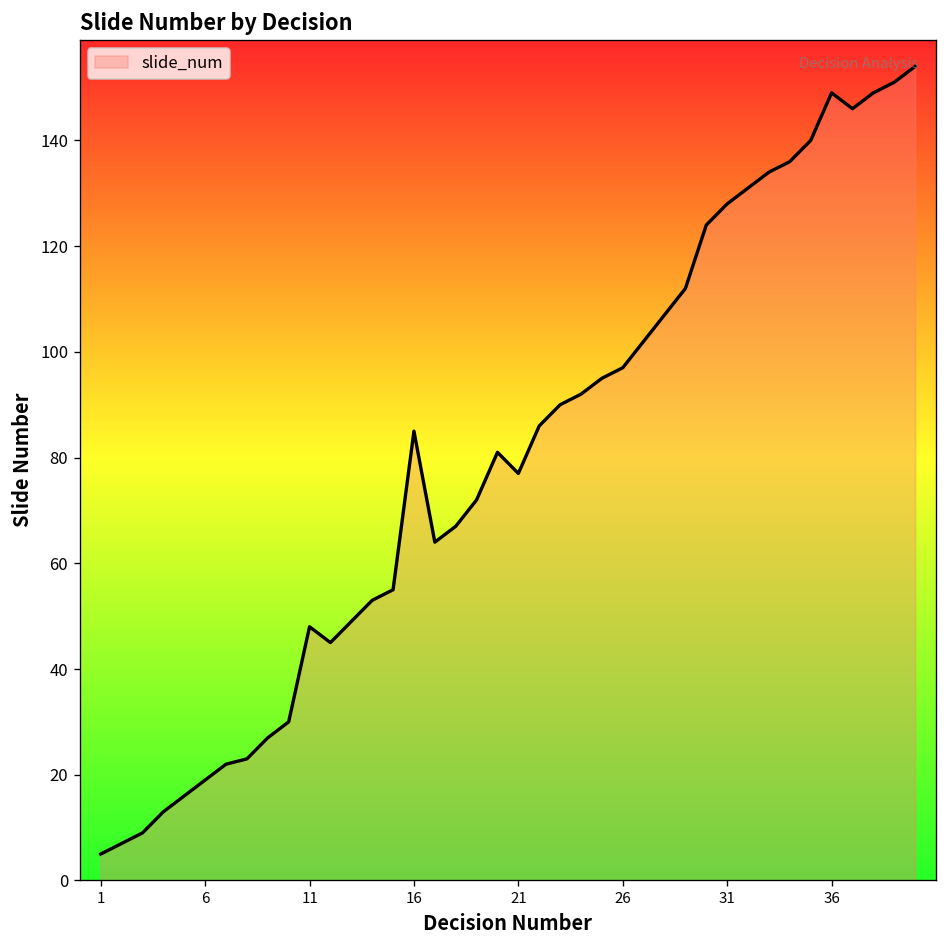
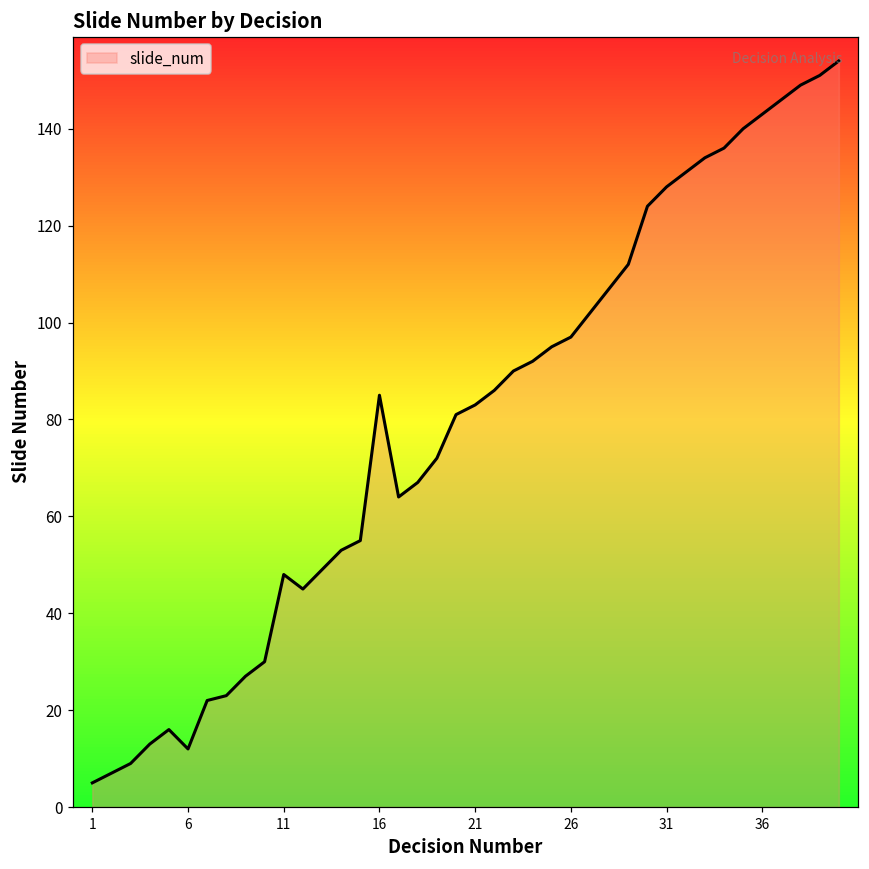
  {
    "1": 5,
-   "6": 19,
+   "6": 12,
    "11": 48,
    "16": 85,
-   "21": 77,
+   "21": 83,
    "26": 97,
    "31": 128,
-   "36": 149
+   "36": 143
  }
